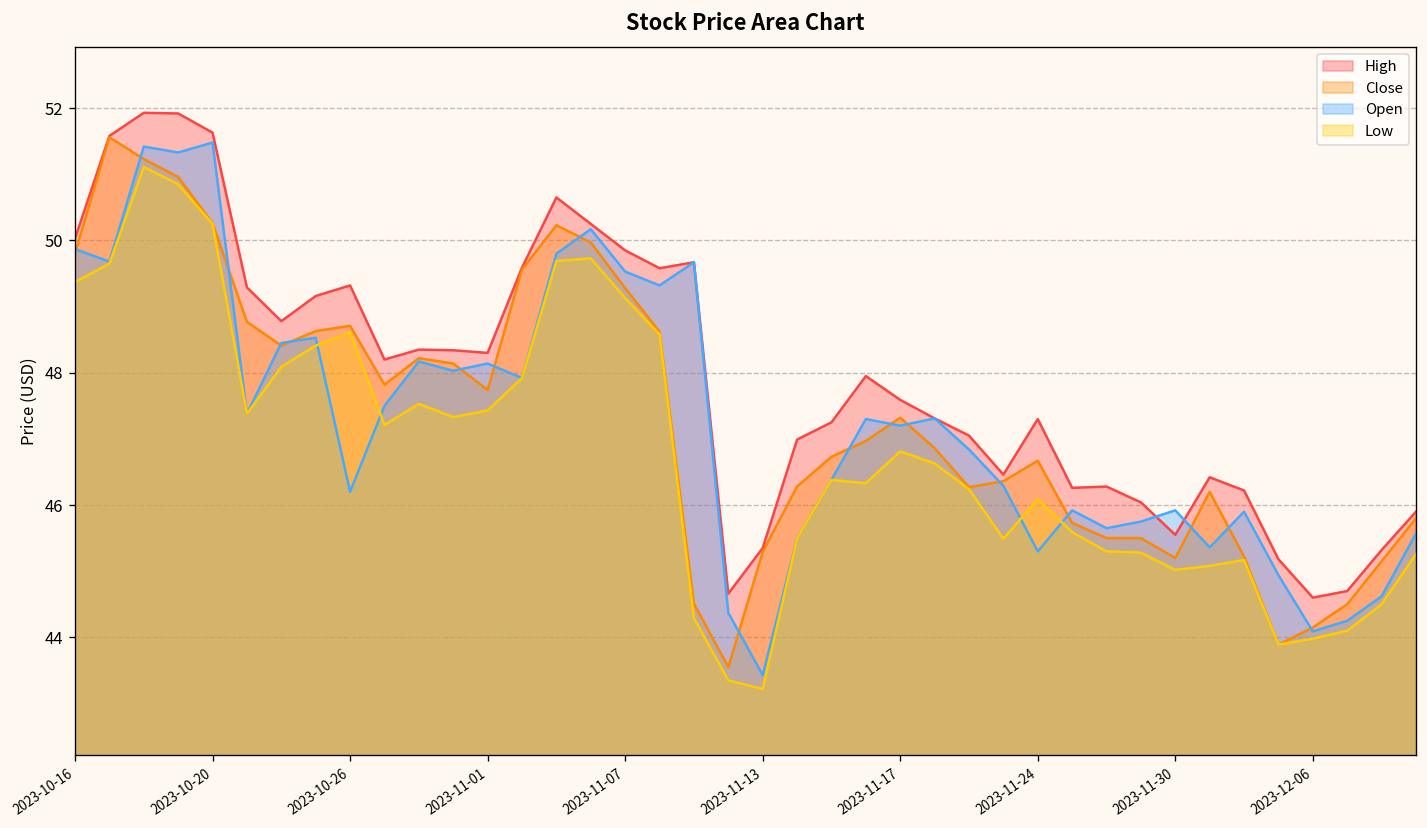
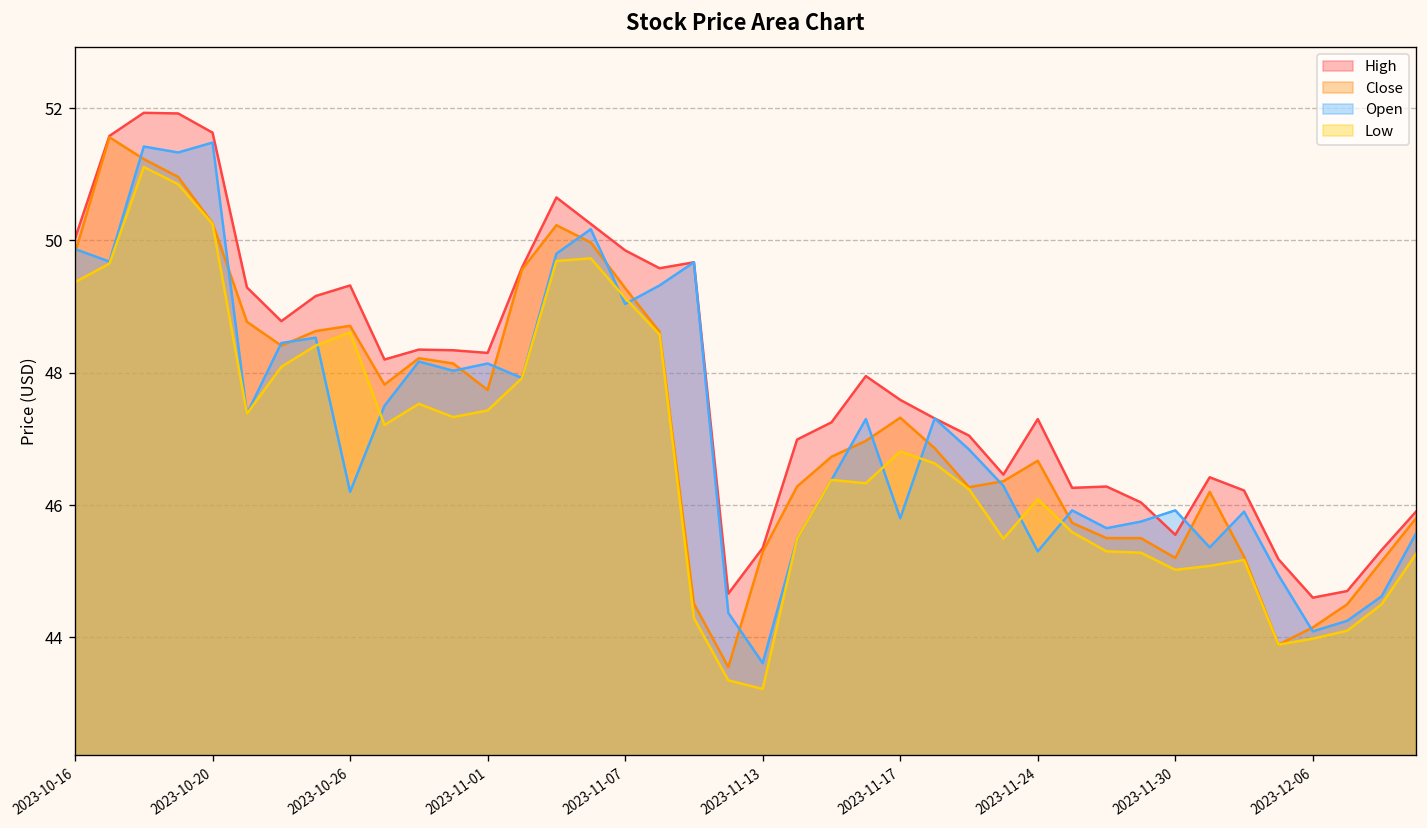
  {
    "Open": {
      "2023-10-16": 49.9,
      "2023-10-20": 51.5,
      "2023-10-26": 46.2,
      "2023-11-01": 48.1,
-     "2023-11-07": 49.5,
-     "2023-11-13": 43.4,
-     "2023-11-17": 47.2,
+     "2023-11-07": 49.0,
+     "2023-11-13": 43.6,
+     "2023-11-17": 45.8,
      "2023-11-24": 45.3,
      "2023-11-30": 45.9,
      "2023-12-06": 44.1
    }
  }
